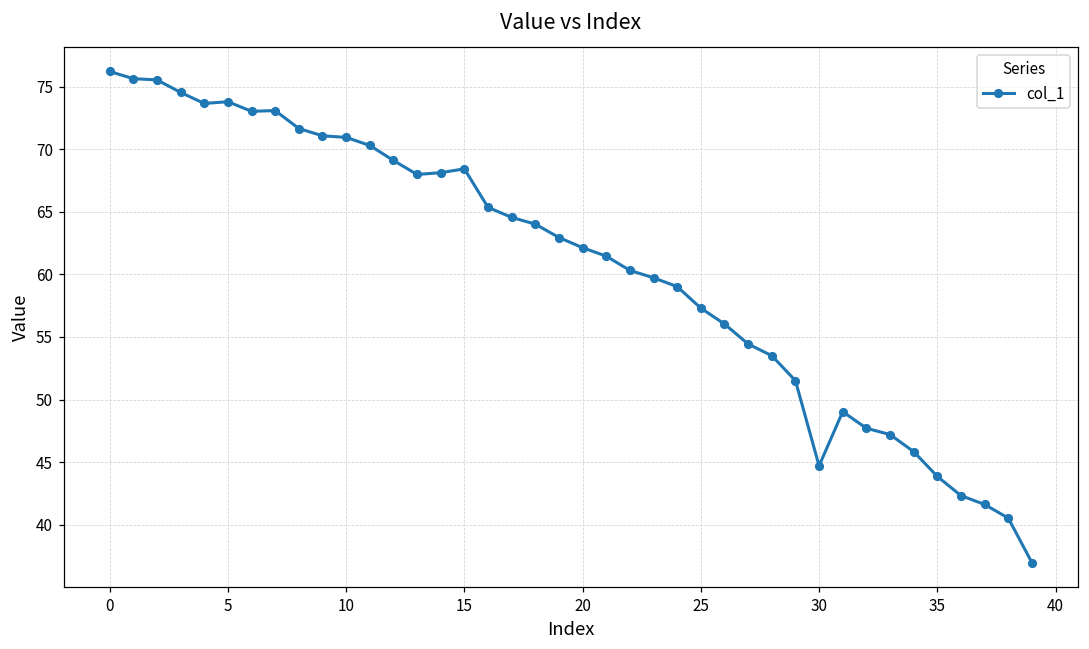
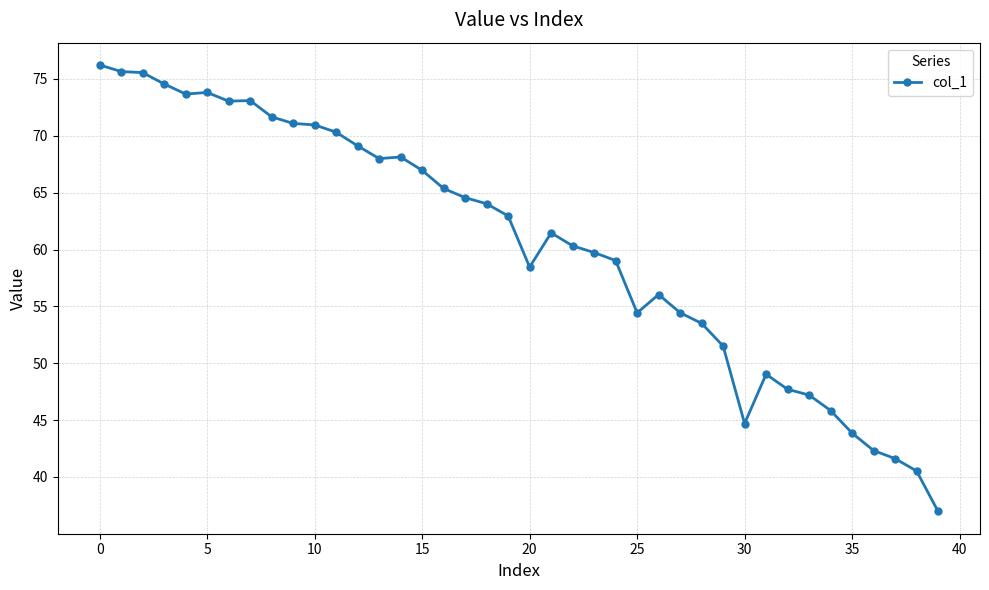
  {
    "0": 76.2,
    "5": 73.8,
    "10": 71.0,
-   "15": 68.4,
-   "20": 62.1,
-   "25": 57.3,
+   "15": 67.0,
+   "20": 58.5,
+   "25": 54.4,
    "30": 44.7,
    "35": 43.9
  }
